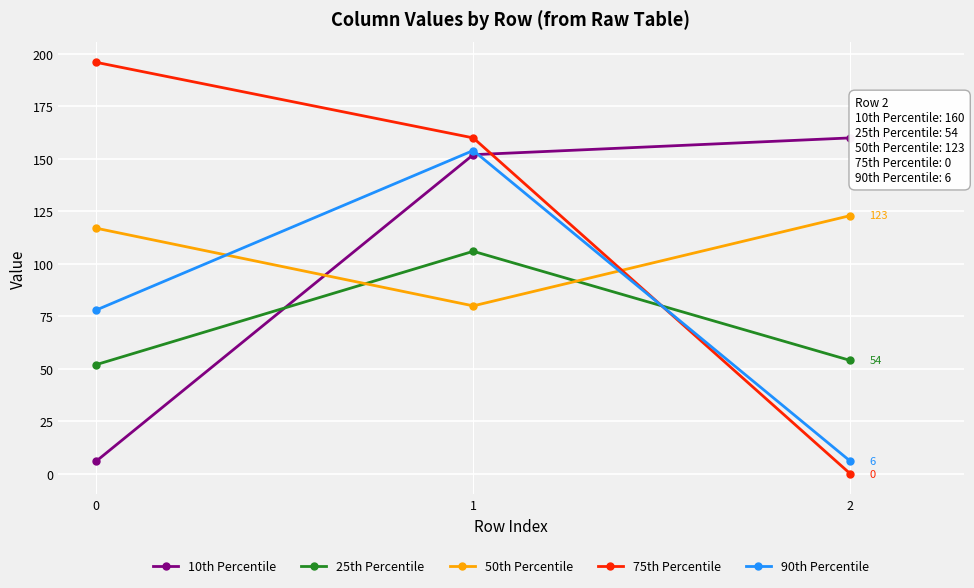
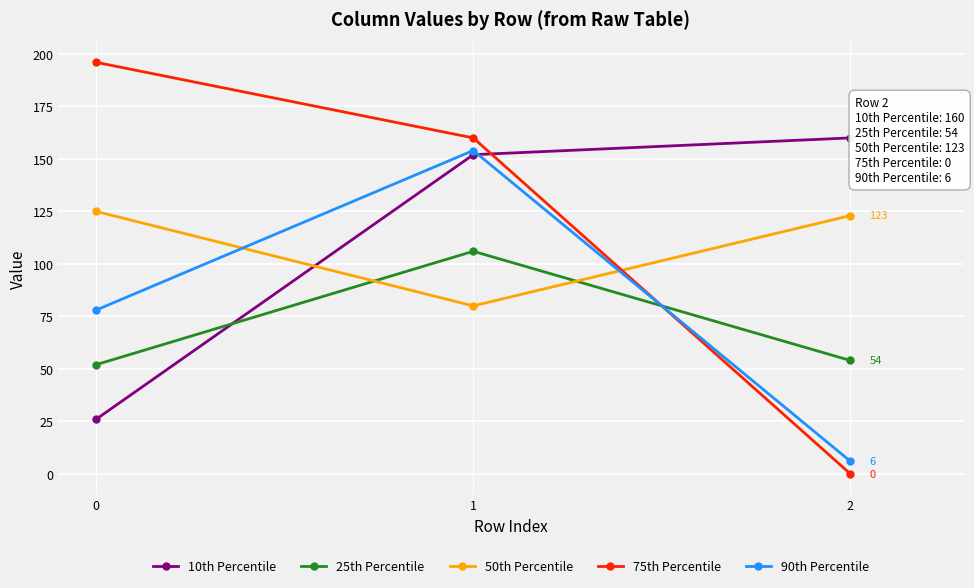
  {
    "10th Percentile": {
-     "0": 6,
+     "0": 26,
      "1": 152
    },
    "25th Percentile": {
      "2": 54
    },
    "50th Percentile": {
-     "0": 117,
+     "0": 125,
      "1": 80
    },
    "75th Percentile": {
      "2": 0
    },
    "90th Percentile": {
      "2": 6
    }
  }
